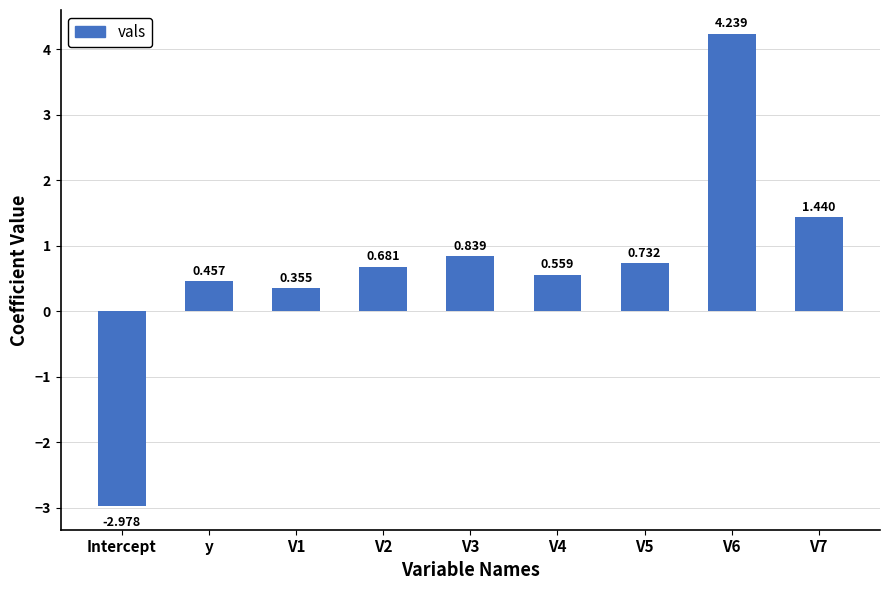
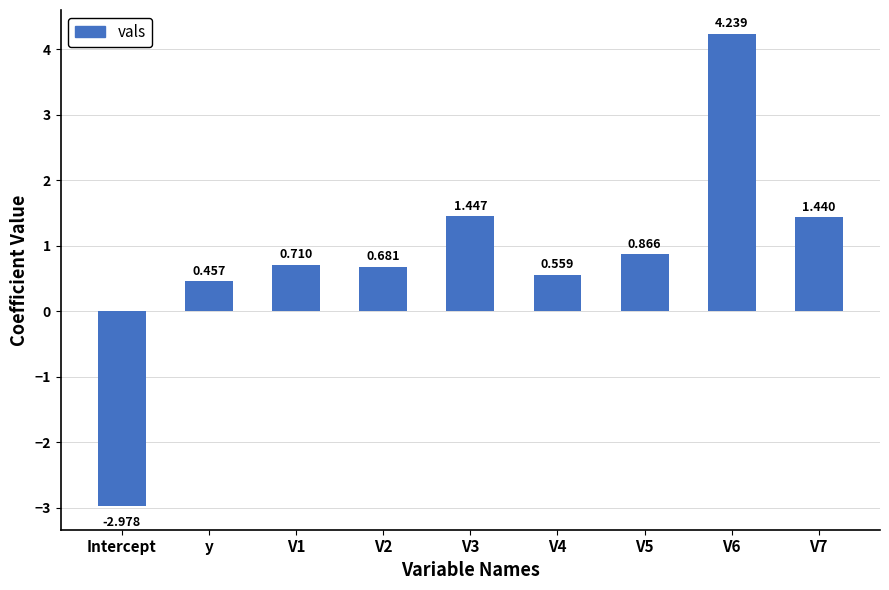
  {
    "Intercept": -2.978,
    "y": 0.457,
-   "V1": 0.355,
+   "V1": 0.710,
    "V2": 0.681,
-   "V3": 0.839,
+   "V3": 1.447,
    "V4": 0.559,
-   "V5": 0.732,
+   "V5": 0.866,
    "V6": 4.239,
    "V7": 1.440
  }
